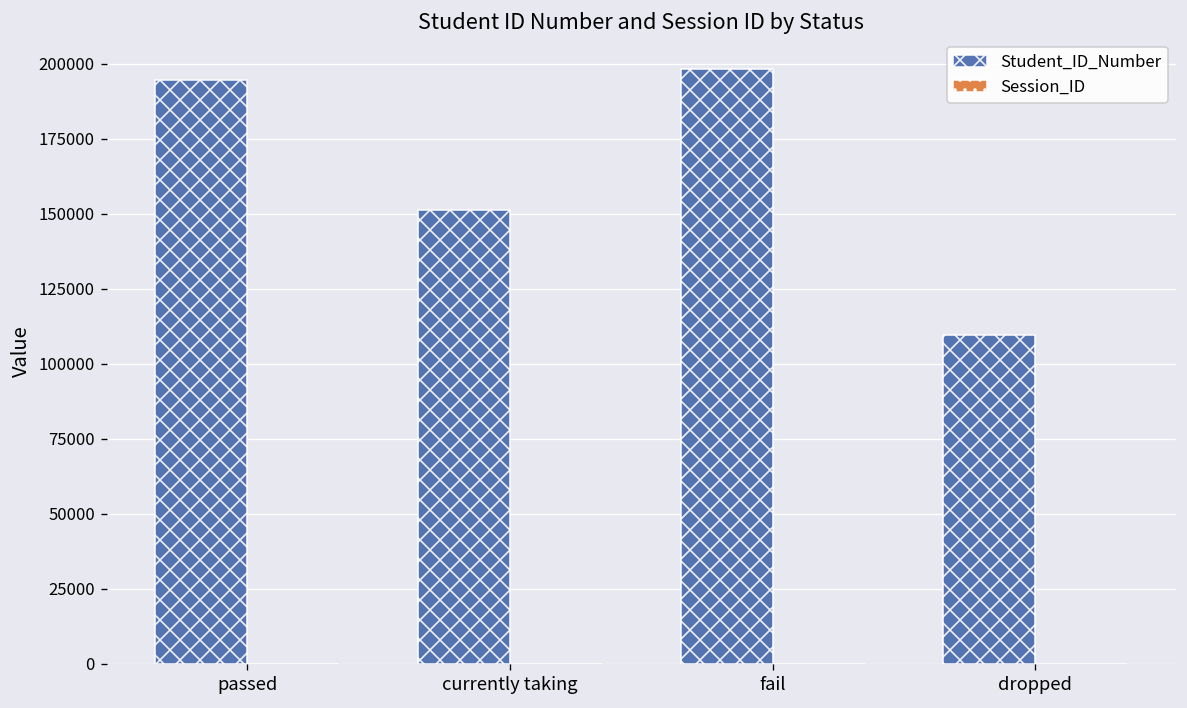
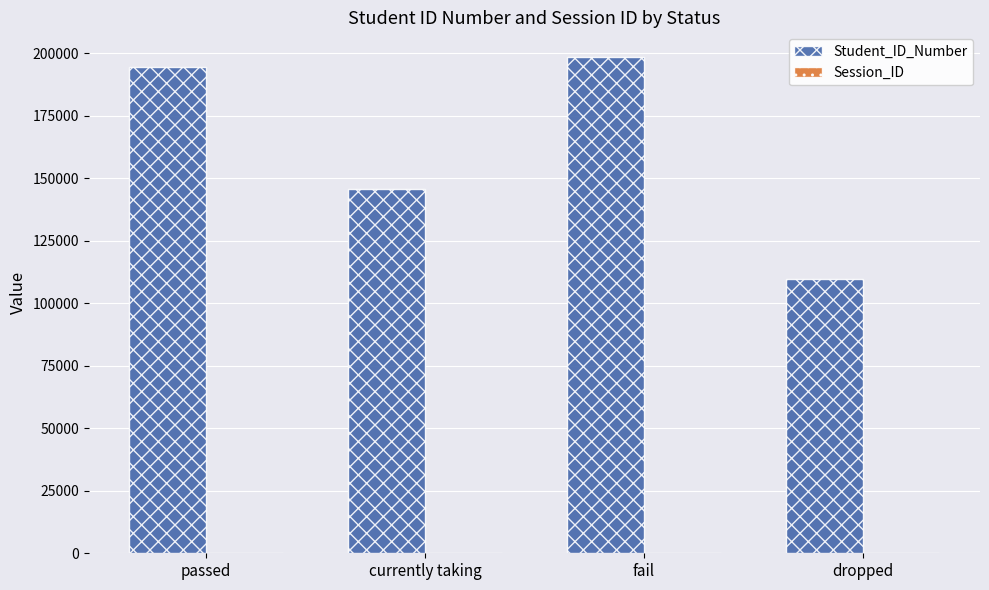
  {
    "Student_ID_Number": {
      "passed": 194000,
-     "currently taking": 151000,
+     "currently taking": 146000,
      "fail": 198000,
      "dropped": 110000
    }
  }
